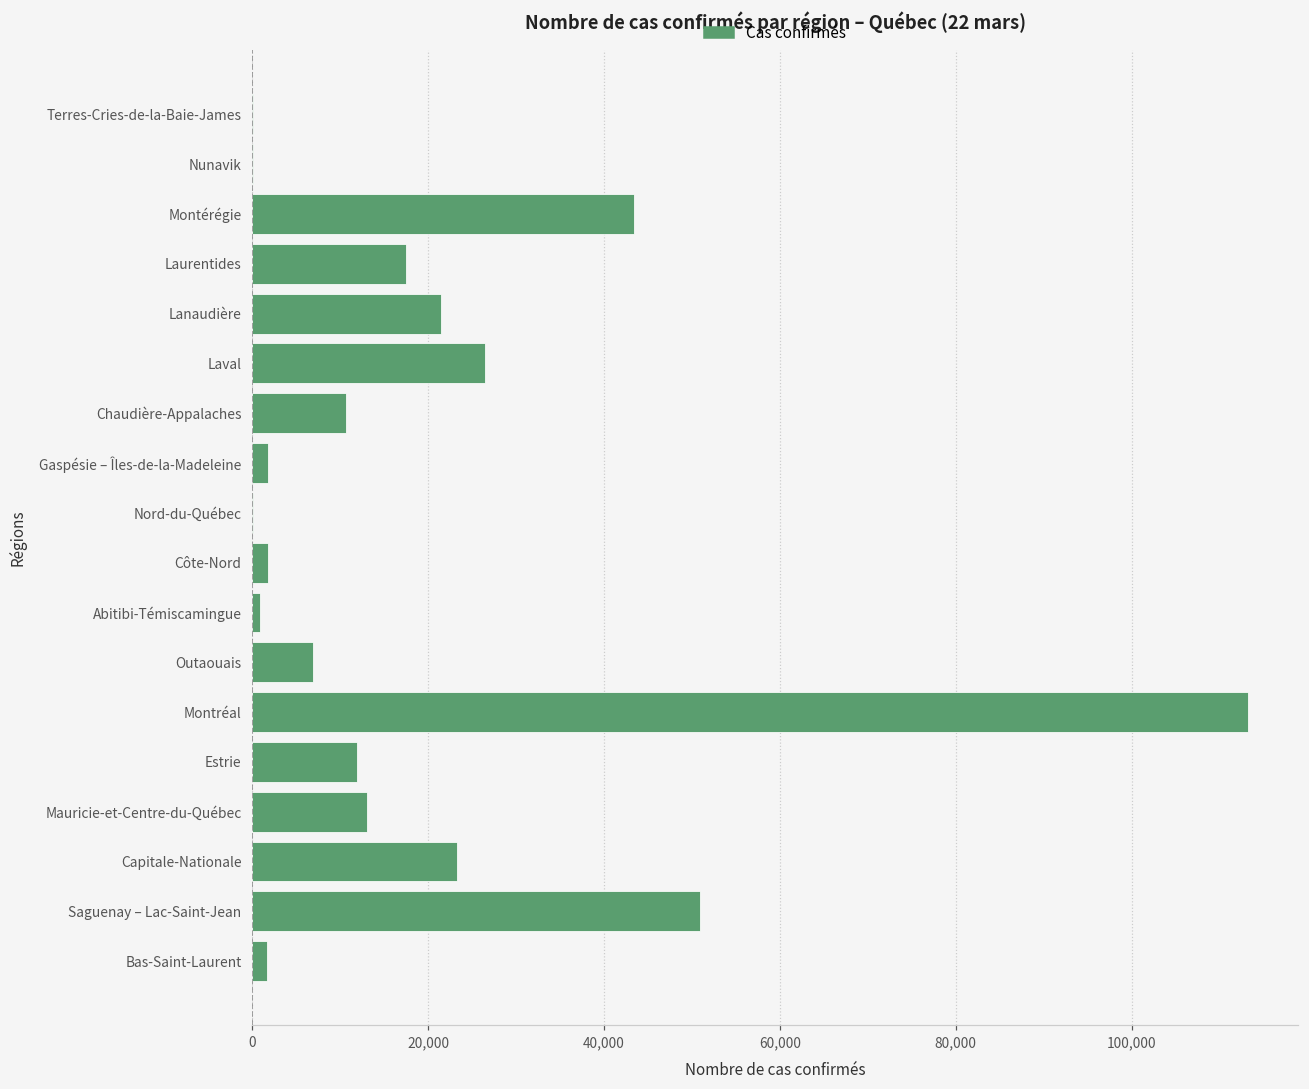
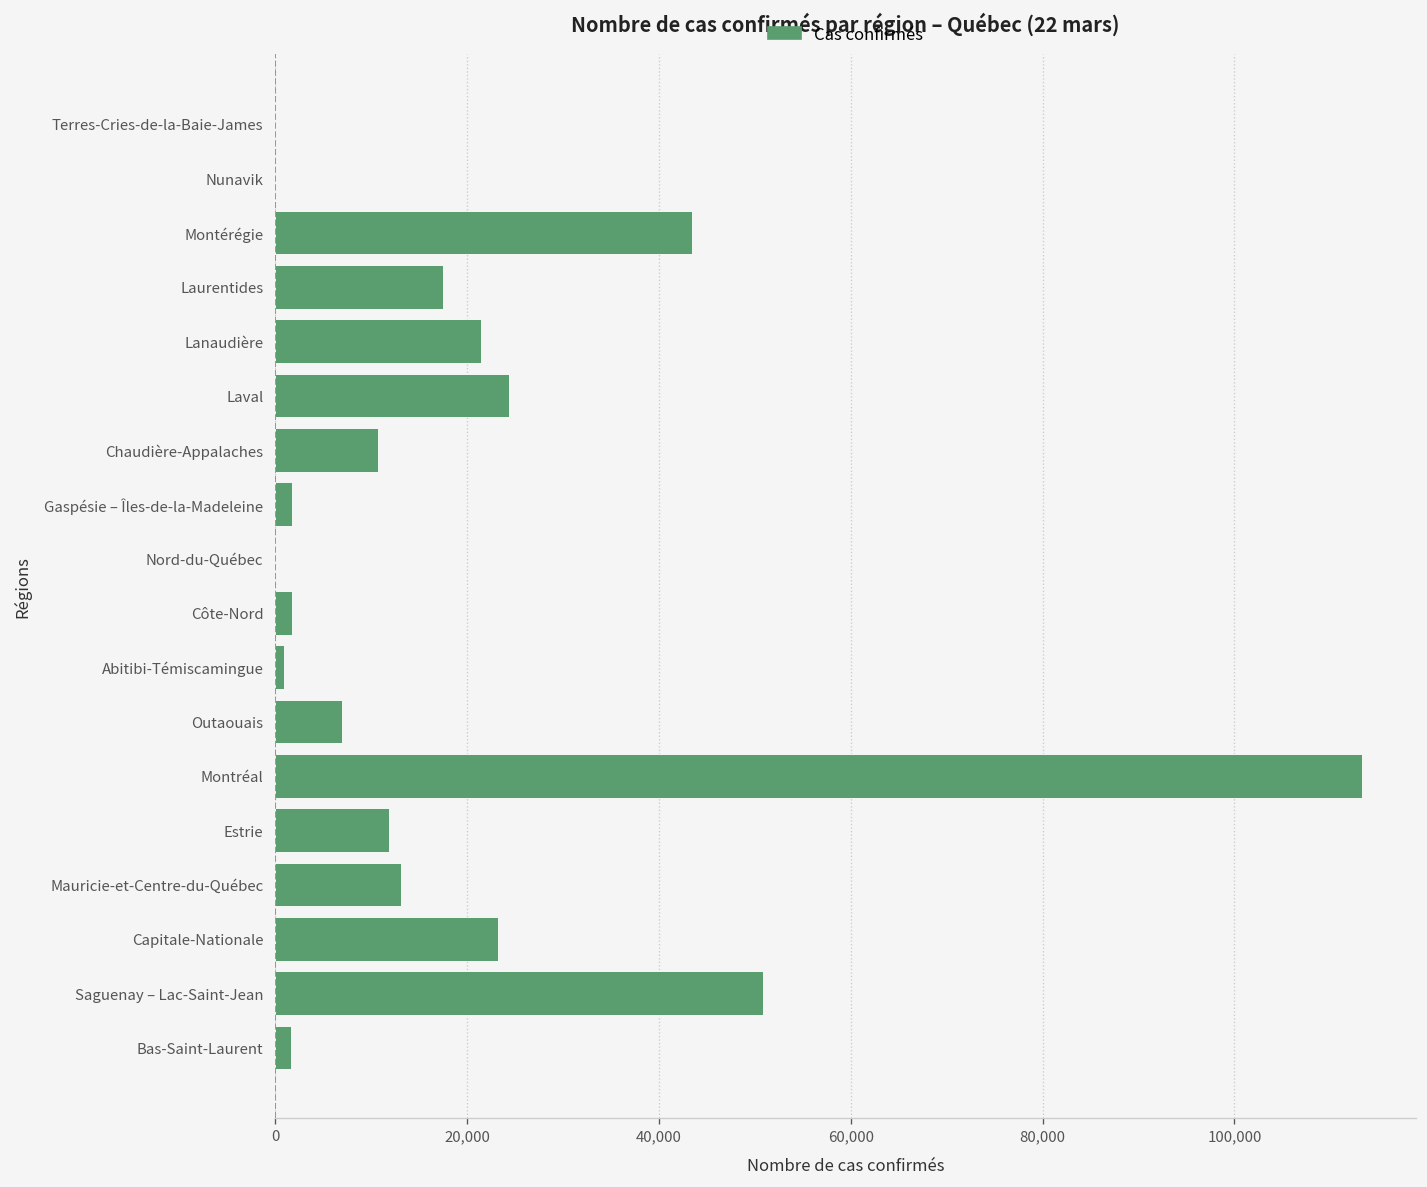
  {
    "Montérégie": "43,000",
    "Laurentides": "17,000",
    "Lanaudière": "21,000",
-   "Laval": "27,000",
+   "Laval": "24,000",
    "Chaudière-Appalaches": "11,000",
    "Gaspésie – Îles-de-la-Madeleine": "2,000",
    "Côte-Nord": "2,000",
    "Abitibi-Témiscamingue": "1,000",
    "Outaouais": "7,000",
    "Montréal": "113,000",
    "Estrie": "12,000",
    "Mauricie-et-Centre-du-Québec": "13,000",
    "Capitale-Nationale": "23,000",
    "Saguenay – Lac-Saint-Jean": "51,000",
    "Bas-Saint-Laurent": "2,000"
  }
